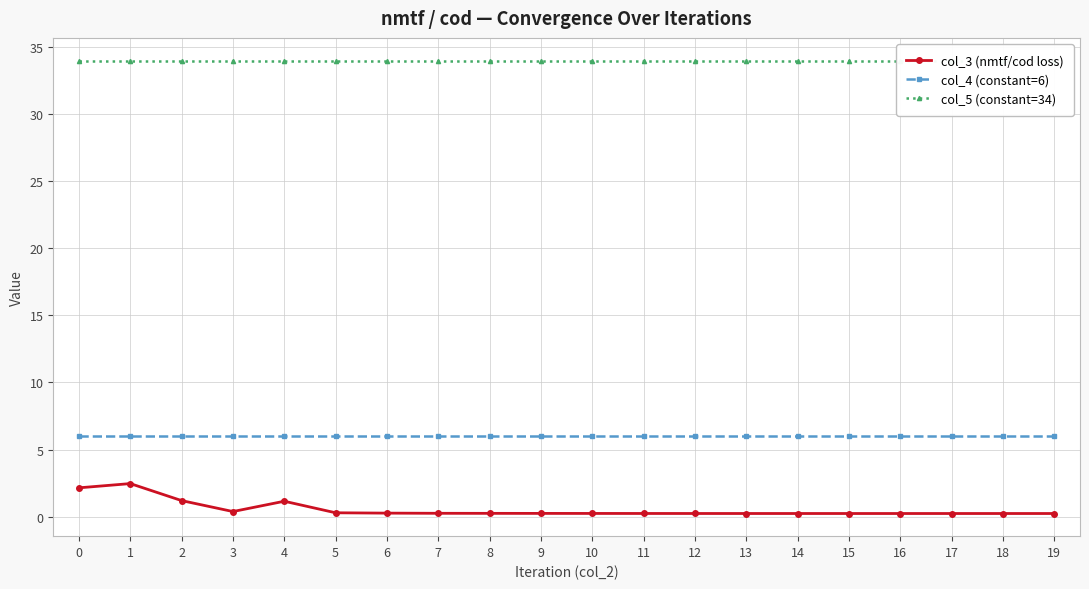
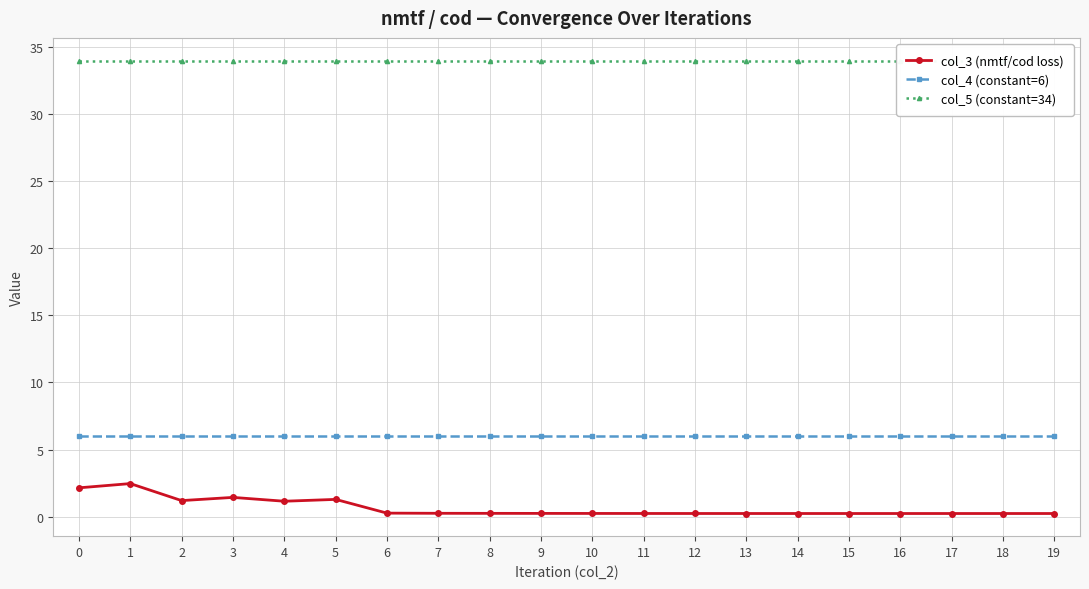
  {
    "col_3 (nmtf/cod loss)": {
      "0": 2.1,
      "1": 2.5,
      "2": 1.2,
-     "3": 0.4,
+     "3": 1.4,
      "4": 1.1,
-     "5": 0.3,
+     "5": 1.3,
      "6": 0.3,
      "7": 0.2,
      "8": 0.2,
      "9": 0.2,
      "10": 0.2,
      "11": 0.2,
      "12": 0.2,
      "13": 0.2,
      "14": 0.2,
      "15": 0.2,
      "16": 0.2,
      "17": 0.2,
      "18": 0.2,
      "19": 0.2
    },
    "col_4 (constant=6)": {
      "0": 6.0,
      "1": 6.0,
      "2": 6.0,
      "3": 6.0,
      "4": 6.0,
      "5": 6.0,
      "6": 6.0,
      "7": 6.0,
      "8": 6.0,
      "9": 6.0,
      "10": 6.0,
      "11": 6.0,
      "12": 6.0,
      "13": 6.0,
      "14": 6.0,
      "15": 6.0,
      "16": 6.0,
      "17": 6.0,
      "18": 6.0,
      "19": 6.0
    },
    "col_5 (constant=34)": {
      "0": 34.0,
      "1": 34.0,
      "2": 34.0,
      "3": 34.0,
      "4": 34.0,
      "5": 34.0,
      "6": 34.0,
      "7": 34.0,
      "8": 34.0,
      "9": 34.0,
      "10": 34.0,
      "11": 34.0,
      "12": 34.0,
      "13": 34.0,
      "14": 34.0,
      "15": 34.0
    }
  }
